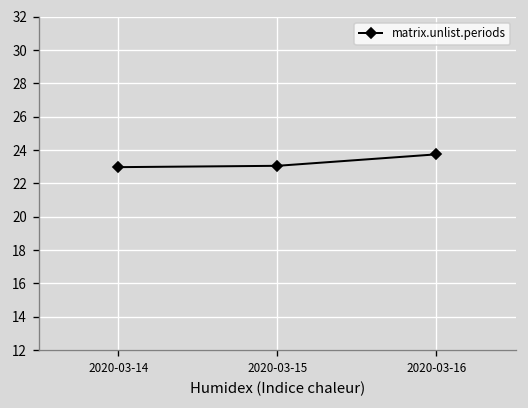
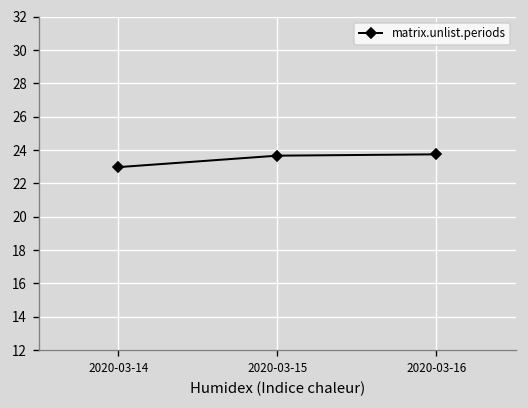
  {
    "2020-03-14": 23.0,
-   "2020-03-15": 23.1,
+   "2020-03-15": 23.7,
    "2020-03-16": 23.7
  }
